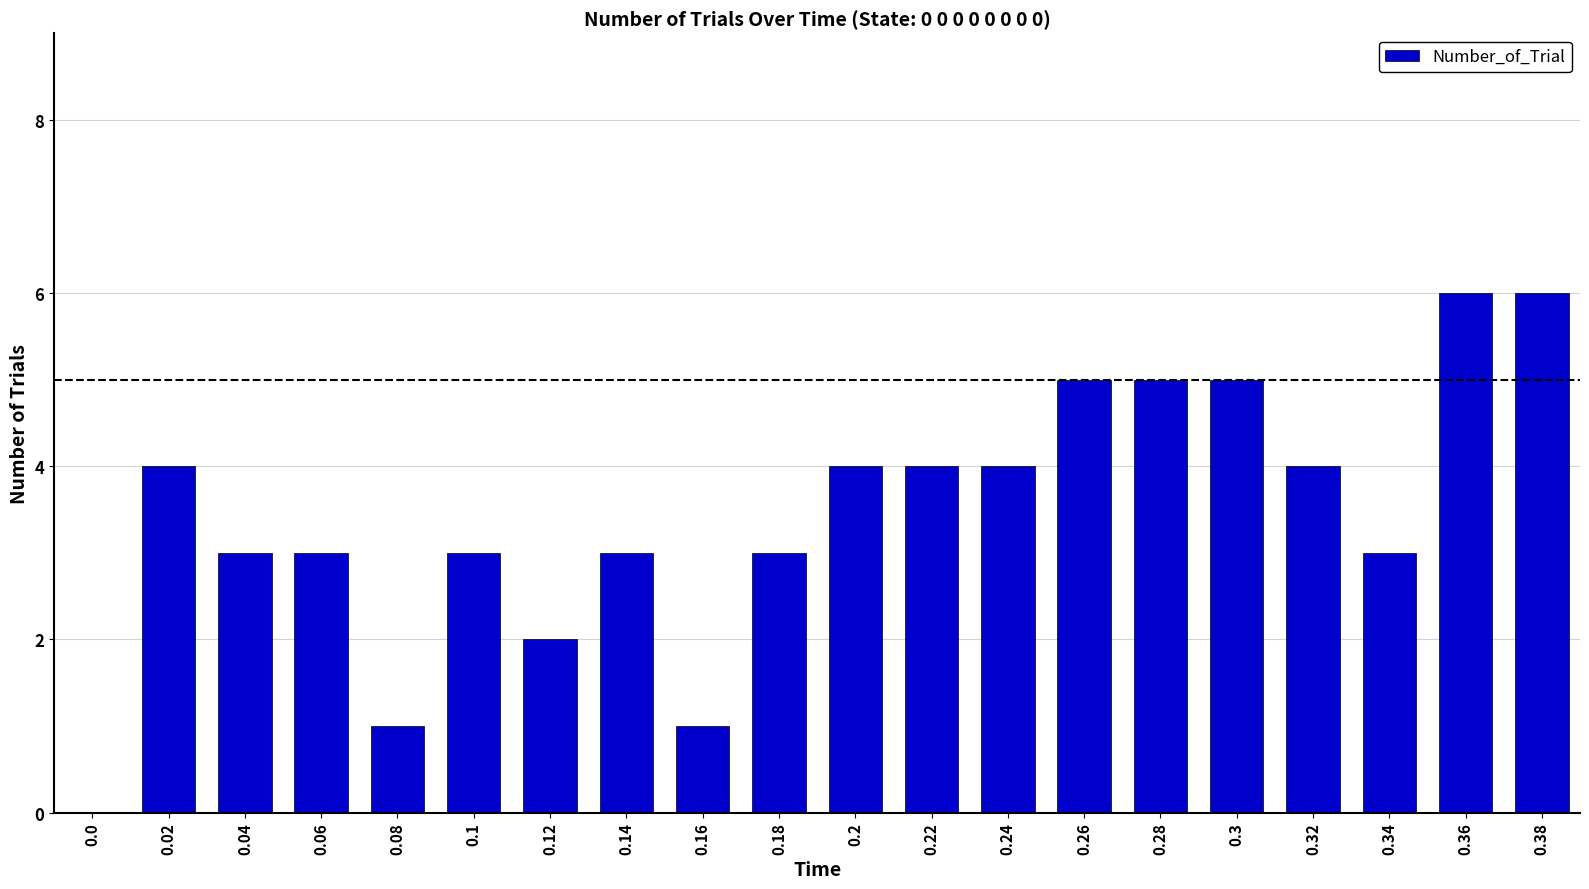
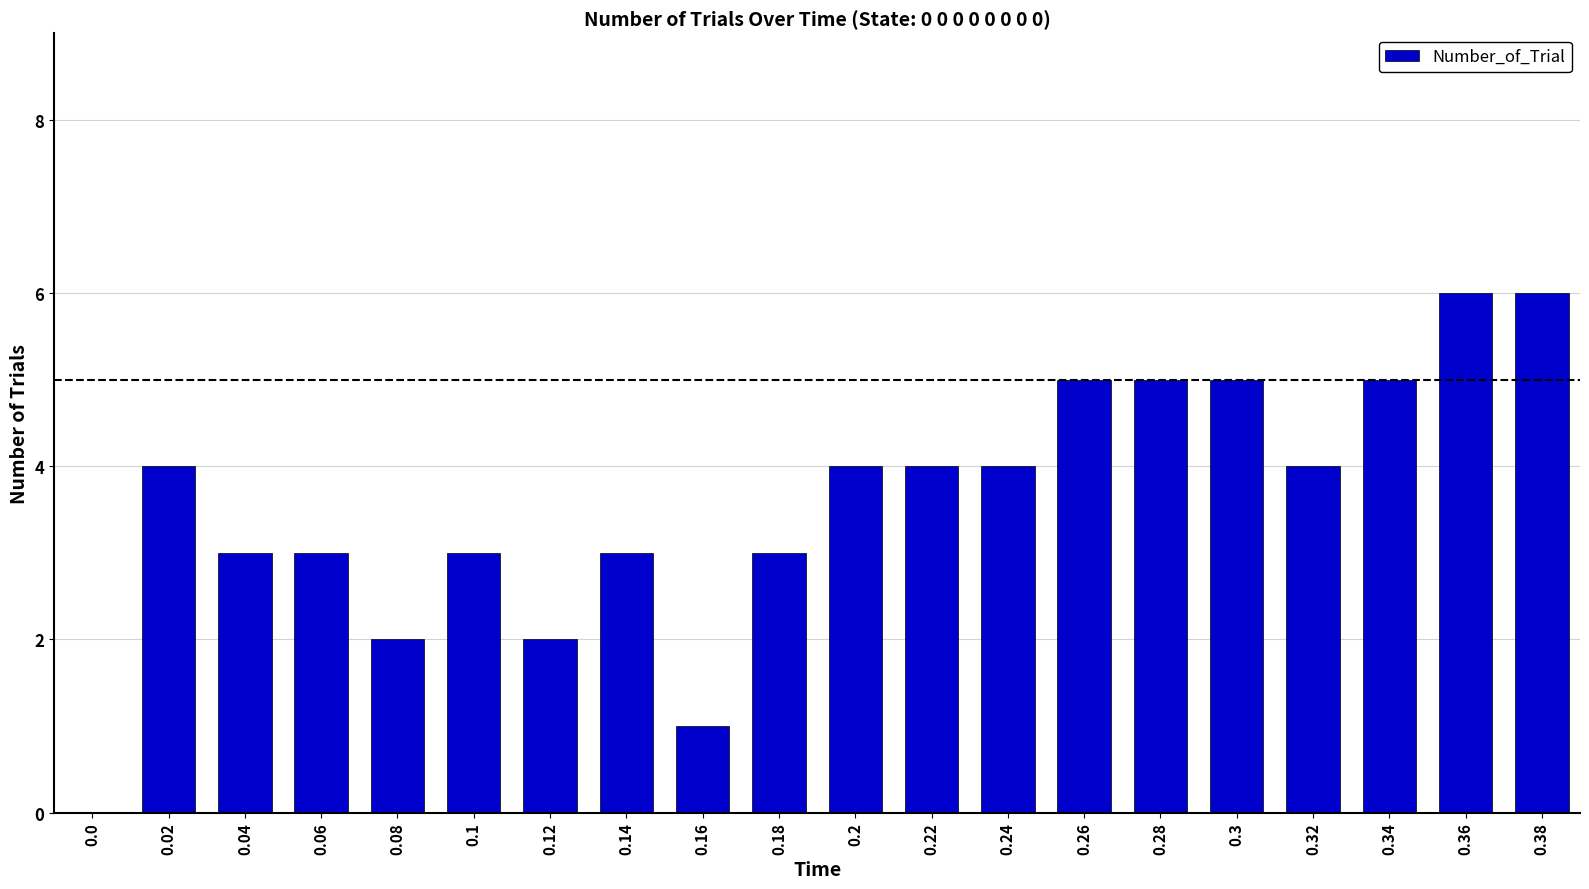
  {
    "0.0": 0,
    "0.02": 4,
    "0.04": 3,
    "0.06": 3,
-   "0.08": 1,
+   "0.08": 2,
    "0.1": 3,
    "0.12": 2,
    "0.14": 3,
    "0.16": 1,
    "0.18": 3,
    "0.2": 4,
    "0.22": 4,
    "0.24": 4,
    "0.26": 5,
    "0.28": 5,
    "0.3": 5,
    "0.32": 4,
-   "0.34": 3,
+   "0.34": 5,
    "0.36": 6,
    "0.38": 6
  }
